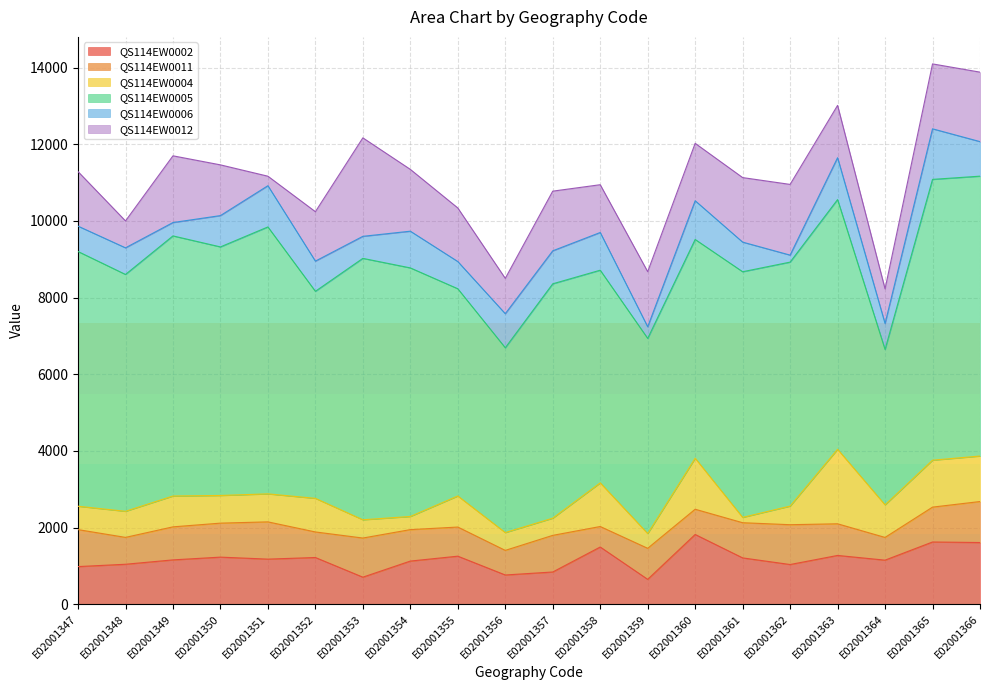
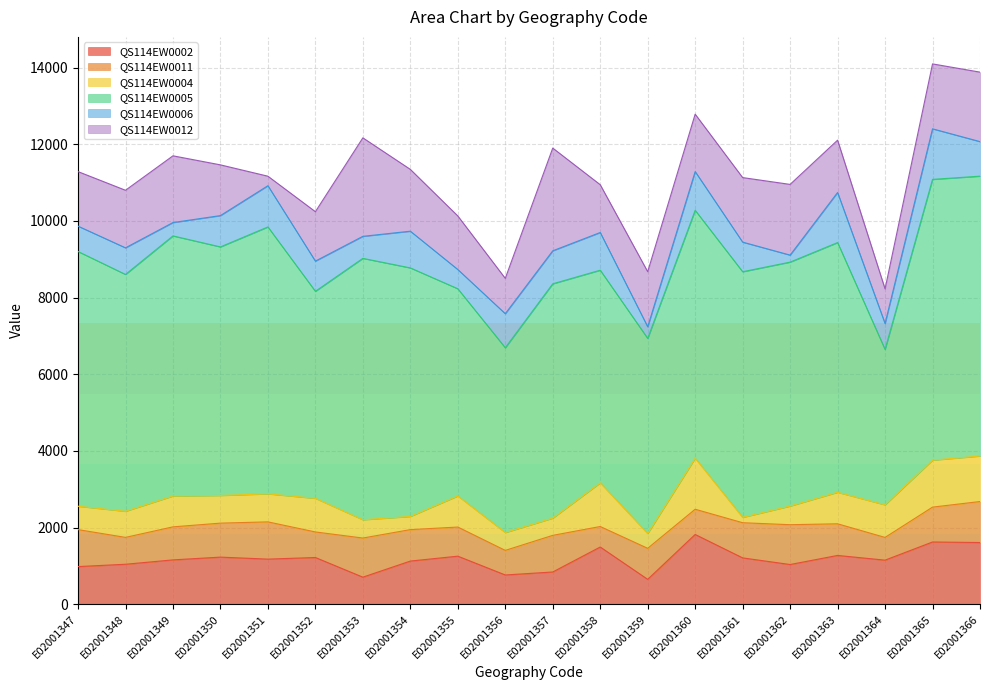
  {
    "QS114EW0004": {
      "E02001347": 600,
      "E02001348": 700,
      "E02001349": 800,
      "E02001350": 700,
      "E02001351": 700,
      "E02001352": 900,
      "E02001353": 500,
      "E02001354": 300,
      "E02001355": 800,
      "E02001356": 500,
      "E02001357": 400,
      "E02001358": 1100,
      "E02001359": 400,
      "E02001360": 1300,
      "E02001361": 100,
      "E02001362": 500,
-     "E02001363": 1900,
+     "E02001363": 800,
      "E02001364": 900,
      "E02001365": 1200,
      "E02001366": 1200
    },
    "QS114EW0005": {
      "E02001347": 6600,
      "E02001348": 6200,
      "E02001349": 6800,
      "E02001350": 6500,
      "E02001351": 7000,
      "E02001352": 5400,
      "E02001353": 6800,
      "E02001354": 6500,
      "E02001355": 5400,
      "E02001356": 4800,
      "E02001357": 6100,
      "E02001358": 5600,
      "E02001359": 5100,
-     "E02001360": 5700,
+     "E02001360": 6500,
      "E02001361": 6400,
      "E02001362": 6400,
      "E02001363": 6500,
      "E02001364": 4100,
      "E02001365": 7300,
      "E02001366": 7300
    },
    "QS114EW0006": {
      "E02001347": 700,
      "E02001348": 700,
      "E02001349": 300,
      "E02001350": 800,
      "E02001351": 1100,
      "E02001352": 800,
      "E02001353": 600,
      "E02001354": 1000,
-     "E02001355": 700,
+     "E02001355": 500,
      "E02001356": 900,
      "E02001357": 900,
      "E02001358": 1000,
      "E02001359": 300,
      "E02001360": 1000,
      "E02001361": 800,
      "E02001362": 200,
-     "E02001363": 1100,
+     "E02001363": 1300,
      "E02001364": 700,
      "E02001365": 1300,
      "E02001366": 900
    },
    "QS114EW0012": {
      "E02001347": 1400,
-     "E02001348": 700,
+     "E02001348": 1500,
      "E02001349": 1700,
      "E02001350": 1300,
      "E02001351": 200,
      "E02001352": 1300,
      "E02001353": 2600,
      "E02001354": 1600,
      "E02001355": 1400,
      "E02001356": 900,
-     "E02001357": 1600,
+     "E02001357": 2700,
      "E02001358": 1200,
      "E02001359": 1400,
      "E02001360": 1500,
      "E02001361": 1700,
      "E02001362": 1800,
      "E02001363": 1400,
      "E02001364": 900,
      "E02001365": 1700,
      "E02001366": 1800
    }
  }
